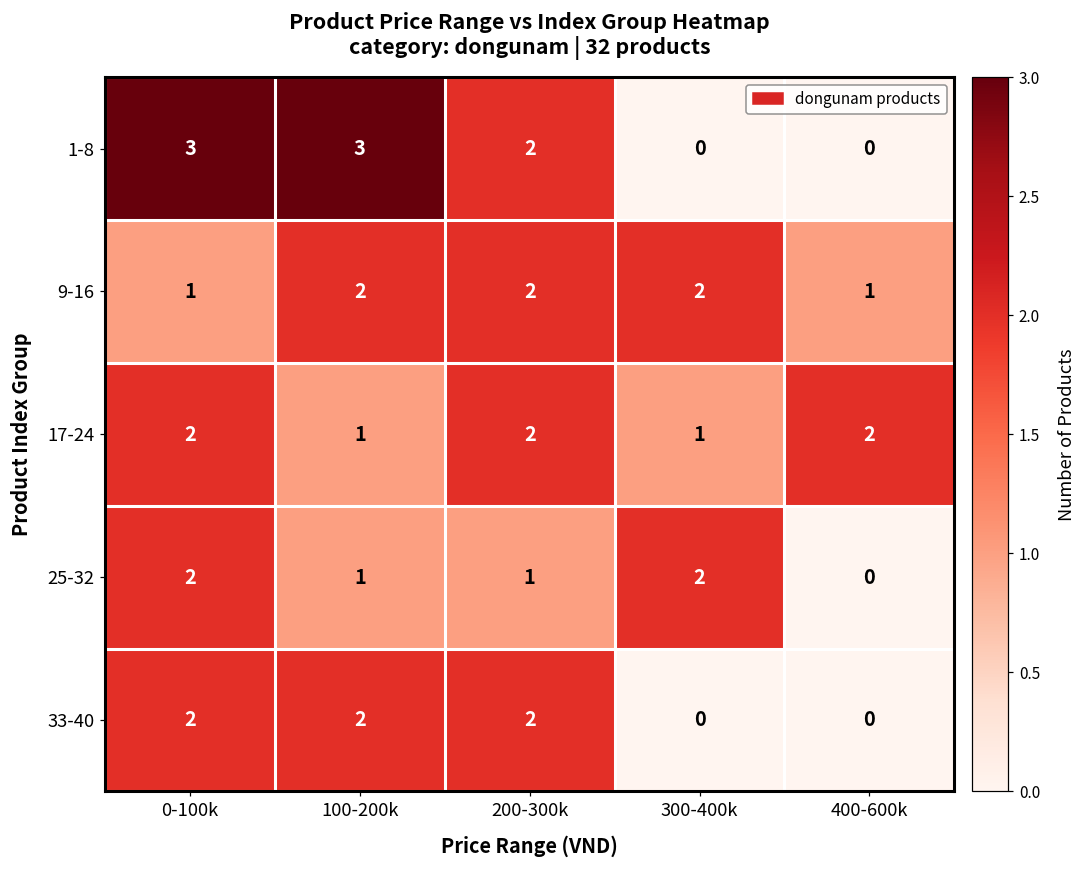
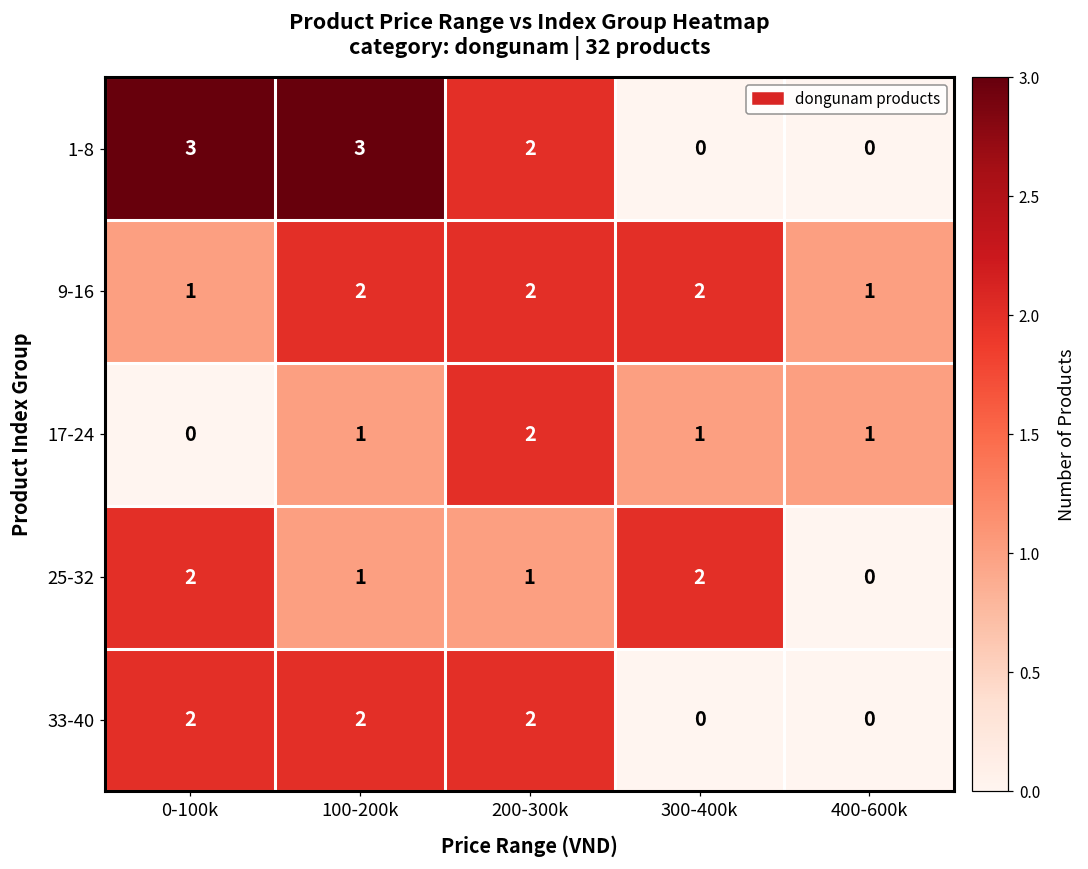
  {
    "17-24": {
-     "0-100k": 2,
-     "400-600k": 2
+     "0-100k": 0,
+     "400-600k": 1
    }
  }
